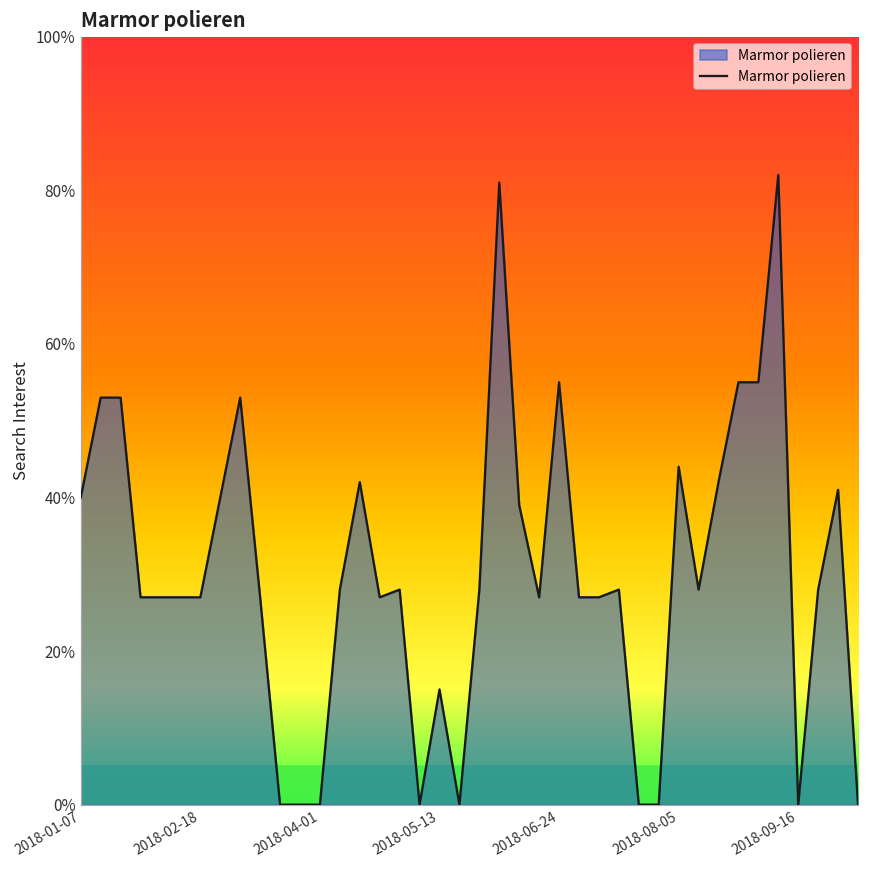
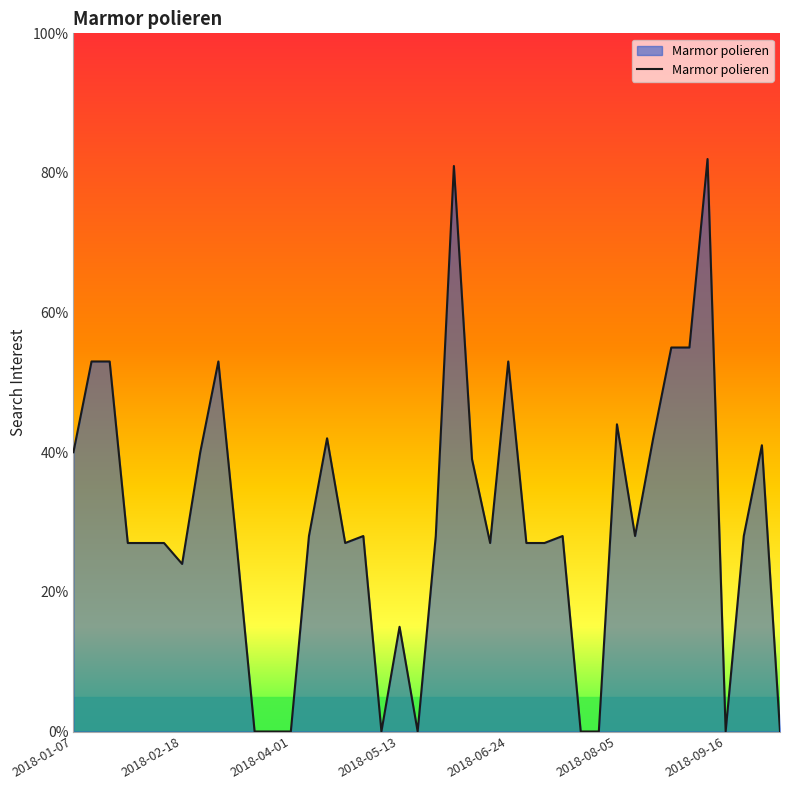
  {
    "2018-01-07": "40%",
-   "2018-02-18": "27%",
+   "2018-02-18": "24%",
    "2018-05-13": "15%",
-   "2018-06-24": "55%",
+   "2018-06-24": "53%",
    "2018-08-05": "44%"
  }
